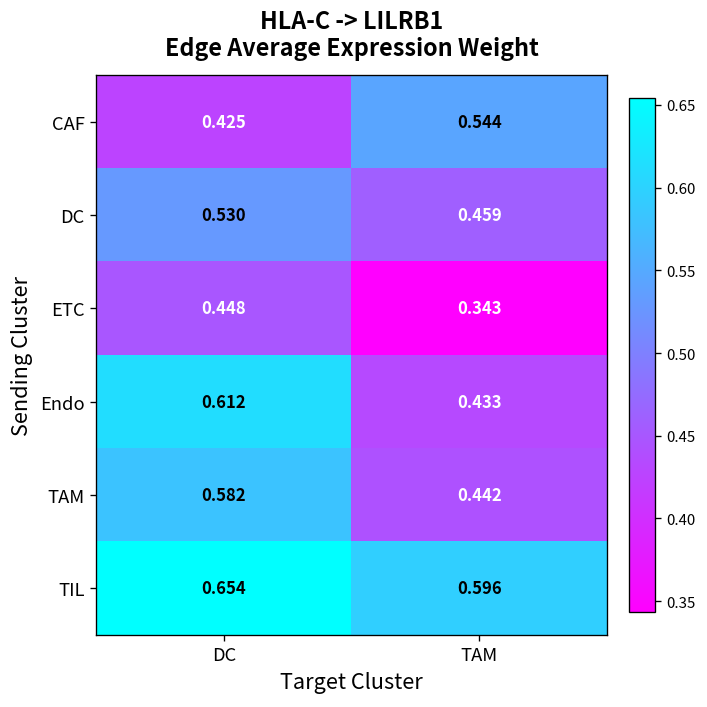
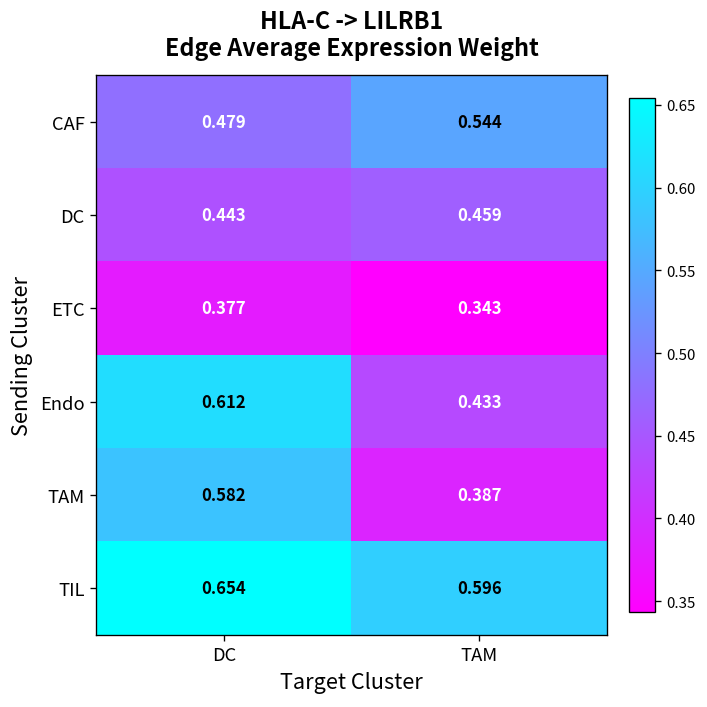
  {
    "CAF": {
-     "DC": 0.425,
+     "DC": 0.479,
      "TAM": 0.544
    },
    "DC": {
-     "DC": 0.530,
+     "DC": 0.443,
      "TAM": 0.459
    },
    "ETC": {
-     "DC": 0.448,
+     "DC": 0.377,
      "TAM": 0.343
    },
    "Endo": {
      "DC": 0.612,
      "TAM": 0.433
    },
    "TAM": {
      "DC": 0.582,
-     "TAM": 0.442
+     "TAM": 0.387
    },
    "TIL": {
      "DC": 0.654,
      "TAM": 0.596
    }
  }
